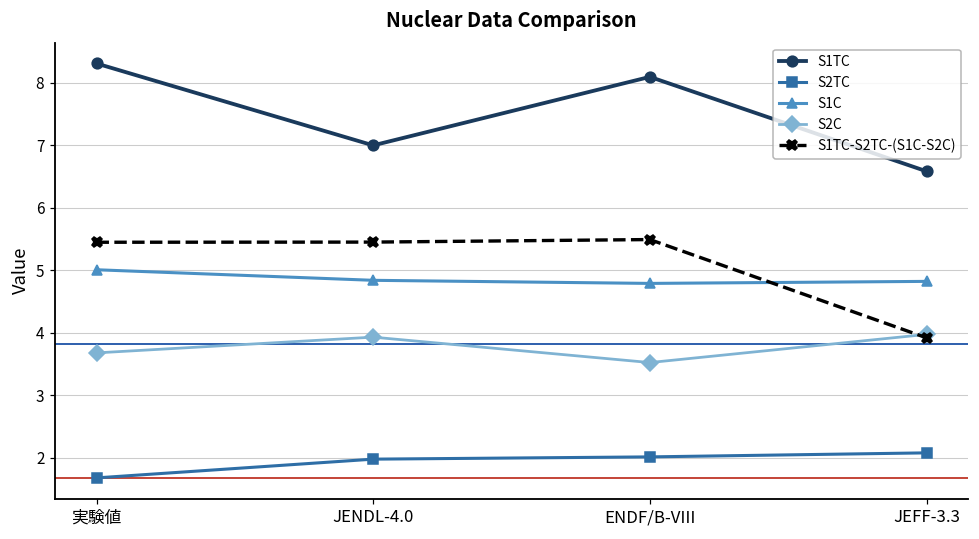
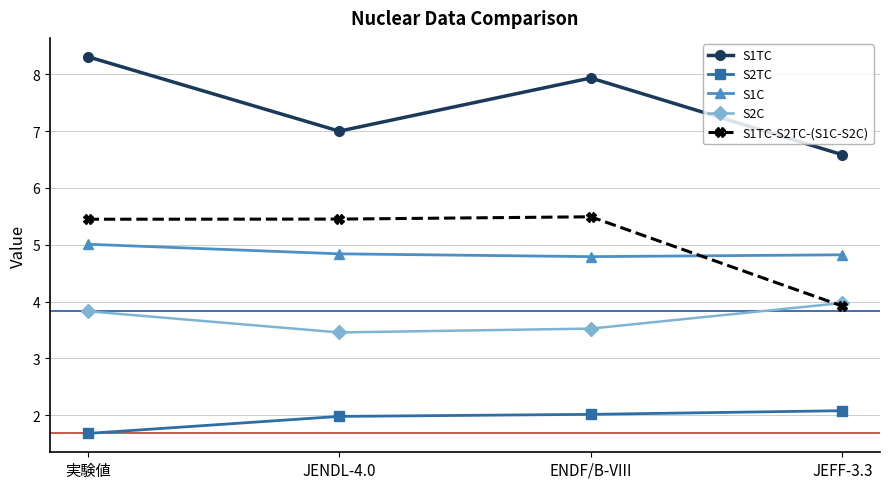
  {
    "S1TC": {
      "実験値": 8.3,
      "JENDL-4.0": 7.0,
-     "ENDF/B-VIII": 8.1,
+     "ENDF/B-VIII": 7.9,
      "JEFF-3.3": 6.6
    },
    "S2C": {
-     "実験値": 3.7,
-     "JENDL-4.0": 3.9,
+     "実験値": 3.8,
+     "JENDL-4.0": 3.5,
      "ENDF/B-VIII": 3.5,
      "JEFF-3.3": 4.0
    },
    "S1TC-S2TC-(S1C-S2C)": {
      "実験値": 5.5,
      "JENDL-4.0": 5.5,
      "ENDF/B-VIII": 5.5,
      "JEFF-3.3": 3.9
    }
  }
